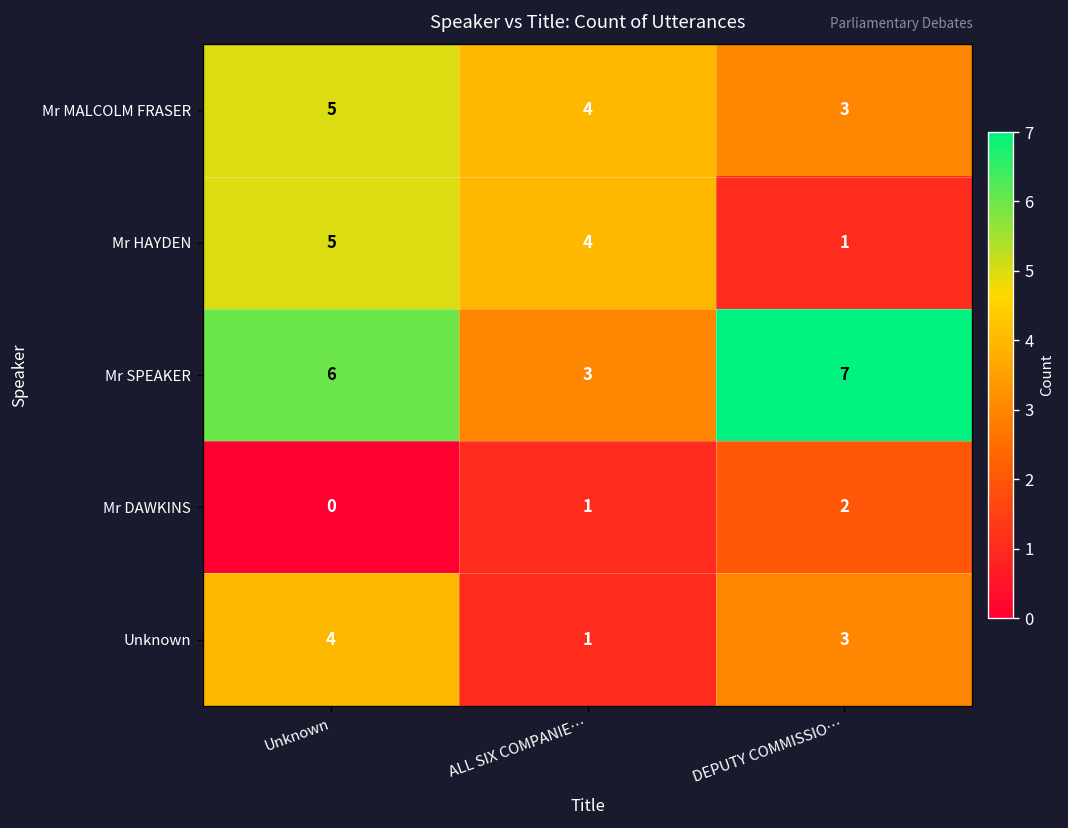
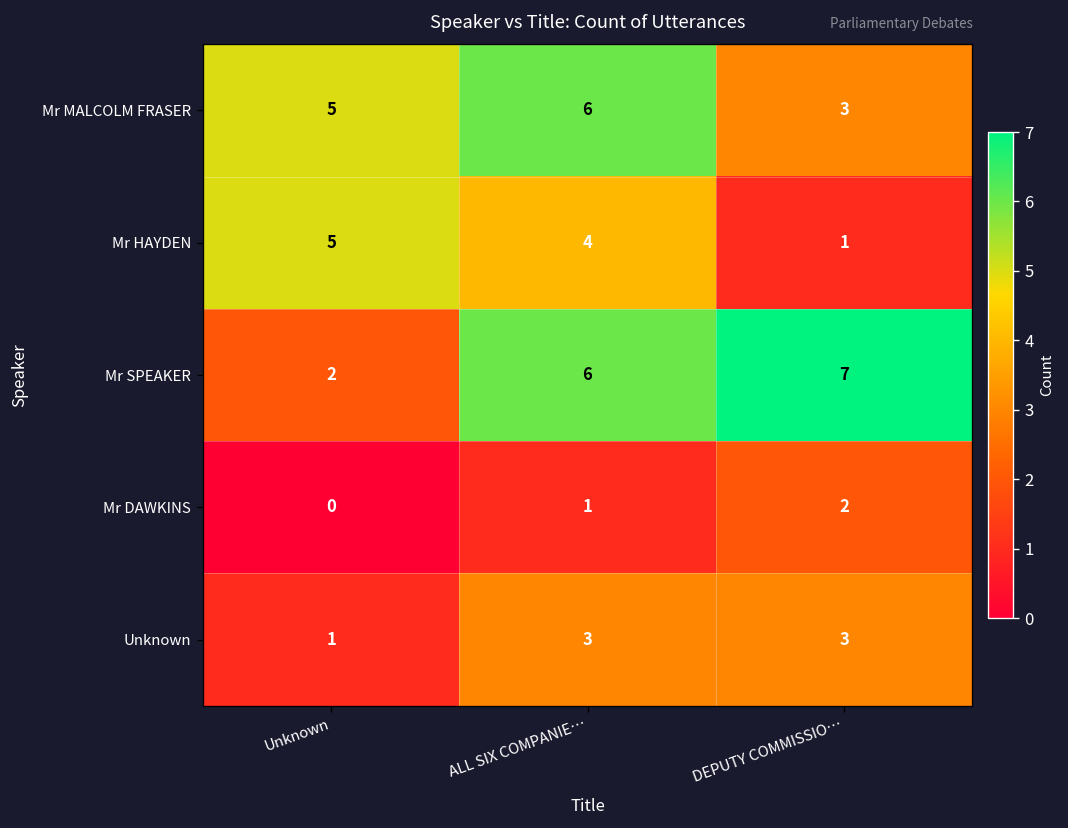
  {
    "Mr MALCOLM FRASER": {
      "Unknown": 5,
-     "ALL SIX COMPANIE…": 4,
+     "ALL SIX COMPANIE…": 6,
      "DEPUTY COMMISSIO…": 3
    },
    "Mr HAYDEN": {
      "Unknown": 5,
      "ALL SIX COMPANIE…": 4,
      "DEPUTY COMMISSIO…": 1
    },
    "Mr SPEAKER": {
-     "Unknown": 6,
-     "ALL SIX COMPANIE…": 3,
+     "Unknown": 2,
+     "ALL SIX COMPANIE…": 6,
      "DEPUTY COMMISSIO…": 7
    },
    "Mr DAWKINS": {
      "Unknown": 0,
      "ALL SIX COMPANIE…": 1,
      "DEPUTY COMMISSIO…": 2
    },
    "Unknown": {
-     "Unknown": 4,
-     "ALL SIX COMPANIE…": 1,
+     "Unknown": 1,
+     "ALL SIX COMPANIE…": 3,
      "DEPUTY COMMISSIO…": 3
    }
  }
